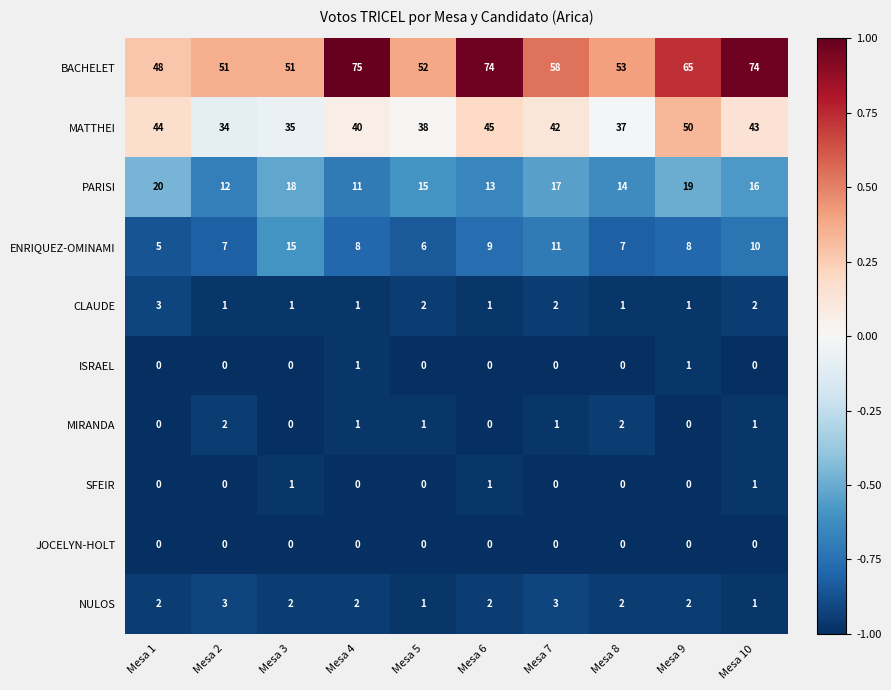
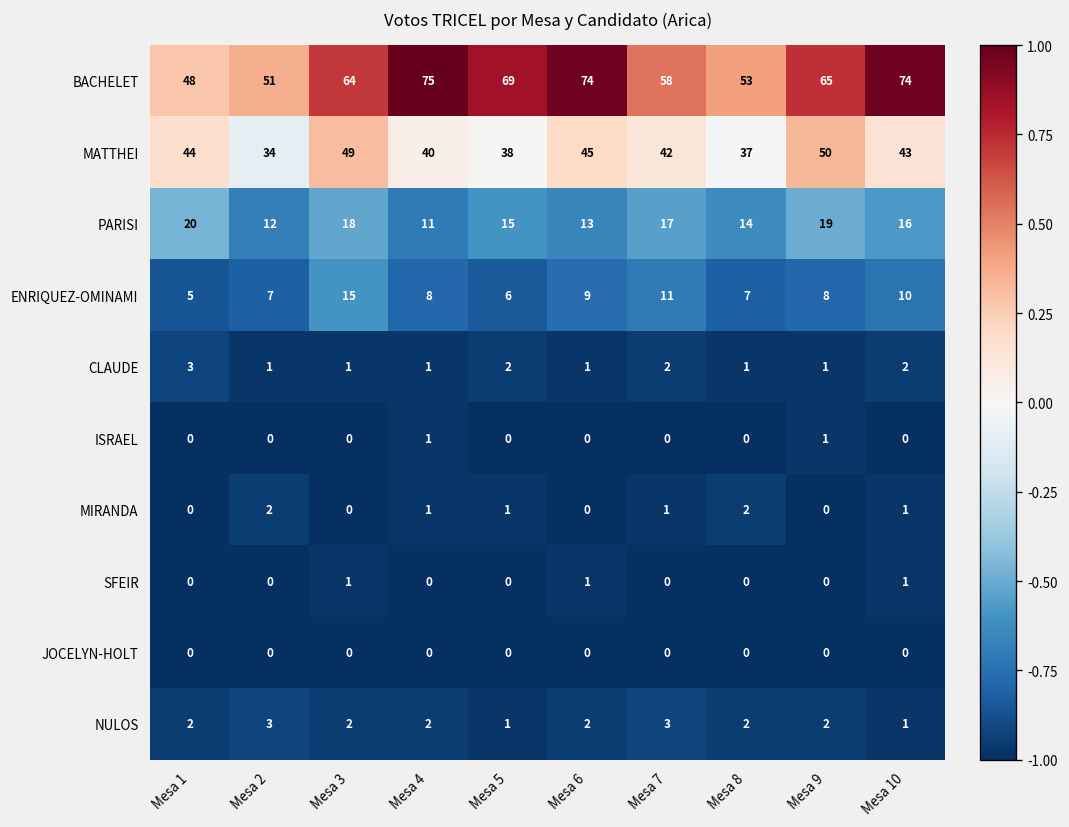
  {
    "BACHELET": {
      "Mesa 1": 48,
      "Mesa 2": 51,
-     "Mesa 3": 51,
+     "Mesa 3": 64,
      "Mesa 4": 75,
-     "Mesa 5": 52,
+     "Mesa 5": 69,
      "Mesa 6": 74,
      "Mesa 7": 58,
      "Mesa 8": 53,
      "Mesa 9": 65,
      "Mesa 10": 74
    },
    "MATTHEI": {
      "Mesa 1": 44,
      "Mesa 2": 34,
-     "Mesa 3": 35,
+     "Mesa 3": 49,
      "Mesa 4": 40,
      "Mesa 5": 38,
      "Mesa 6": 45,
      "Mesa 7": 42,
      "Mesa 8": 37,
      "Mesa 9": 50,
      "Mesa 10": 43
    },
    "PARISI": {
      "Mesa 1": 20,
      "Mesa 2": 12,
      "Mesa 3": 18,
      "Mesa 4": 11,
      "Mesa 5": 15,
      "Mesa 6": 13,
      "Mesa 7": 17,
      "Mesa 8": 14,
      "Mesa 9": 19,
      "Mesa 10": 16
    },
    "ENRIQUEZ-OMINAMI": {
      "Mesa 1": 5,
      "Mesa 2": 7,
      "Mesa 3": 15,
      "Mesa 4": 8,
      "Mesa 5": 6,
      "Mesa 6": 9,
      "Mesa 7": 11,
      "Mesa 8": 7,
      "Mesa 9": 8,
      "Mesa 10": 10
    },
    "CLAUDE": {
      "Mesa 1": 3,
      "Mesa 2": 1,
      "Mesa 3": 1,
      "Mesa 4": 1,
      "Mesa 5": 2,
      "Mesa 6": 1,
      "Mesa 7": 2,
      "Mesa 8": 1,
      "Mesa 9": 1,
      "Mesa 10": 2
    },
    "ISRAEL": {
      "Mesa 1": 0,
      "Mesa 2": 0,
      "Mesa 3": 0,
      "Mesa 4": 1,
      "Mesa 5": 0,
      "Mesa 6": 0,
      "Mesa 7": 0,
      "Mesa 8": 0,
      "Mesa 9": 1,
      "Mesa 10": 0
    },
    "MIRANDA": {
      "Mesa 1": 0,
      "Mesa 2": 2,
      "Mesa 3": 0,
      "Mesa 4": 1,
      "Mesa 5": 1,
      "Mesa 6": 0,
      "Mesa 7": 1,
      "Mesa 8": 2,
      "Mesa 9": 0,
      "Mesa 10": 1
    },
    "SFEIR": {
      "Mesa 1": 0,
      "Mesa 2": 0,
      "Mesa 3": 1,
      "Mesa 4": 0,
      "Mesa 5": 0,
      "Mesa 6": 1,
      "Mesa 7": 0,
      "Mesa 8": 0,
      "Mesa 9": 0,
      "Mesa 10": 1
    },
    "JOCELYN-HOLT": {
      "Mesa 1": 0,
      "Mesa 2": 0,
      "Mesa 3": 0,
      "Mesa 4": 0,
      "Mesa 5": 0,
      "Mesa 6": 0,
      "Mesa 7": 0,
      "Mesa 8": 0,
      "Mesa 9": 0,
      "Mesa 10": 0
    },
    "NULOS": {
      "Mesa 1": 2,
      "Mesa 2": 3,
      "Mesa 3": 2,
      "Mesa 4": 2,
      "Mesa 5": 1,
      "Mesa 6": 2,
      "Mesa 7": 3,
      "Mesa 8": 2,
      "Mesa 9": 2,
      "Mesa 10": 1
    }
  }
